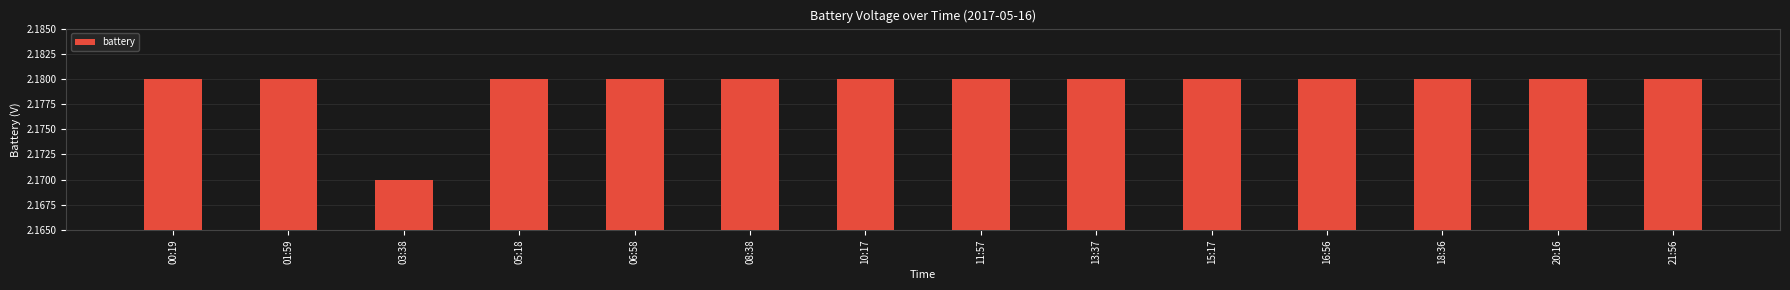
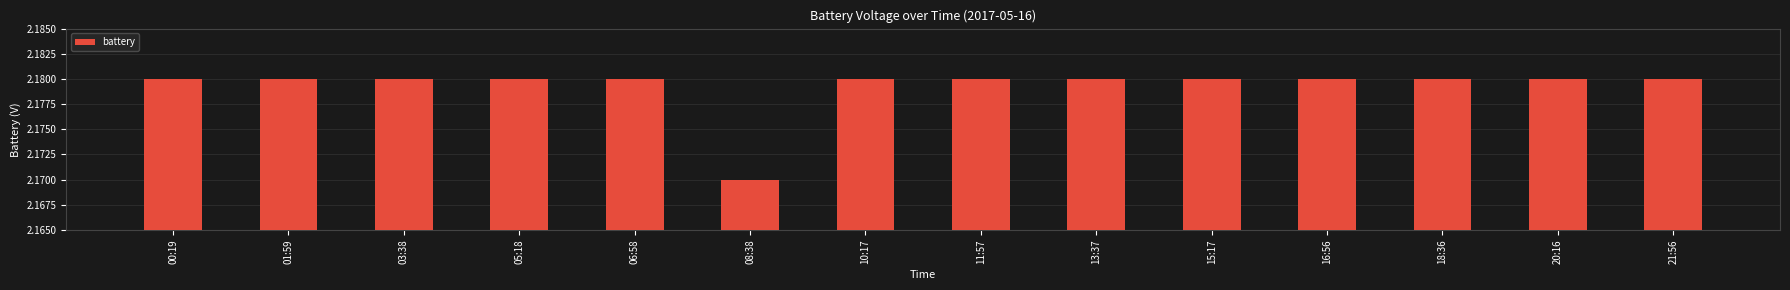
  {
    "00:19": 2.18,
    "01:59": 2.18,
-   "03:38": 2.17,
+   "03:38": 2.18,
    "05:18": 2.18,
    "06:58": 2.18,
-   "08:38": 2.18,
+   "08:38": 2.17,
    "10:17": 2.18,
    "11:57": 2.18,
    "13:37": 2.18,
    "15:17": 2.18,
    "16:56": 2.18,
    "18:36": 2.18,
    "20:16": 2.18,
    "21:56": 2.18
  }
